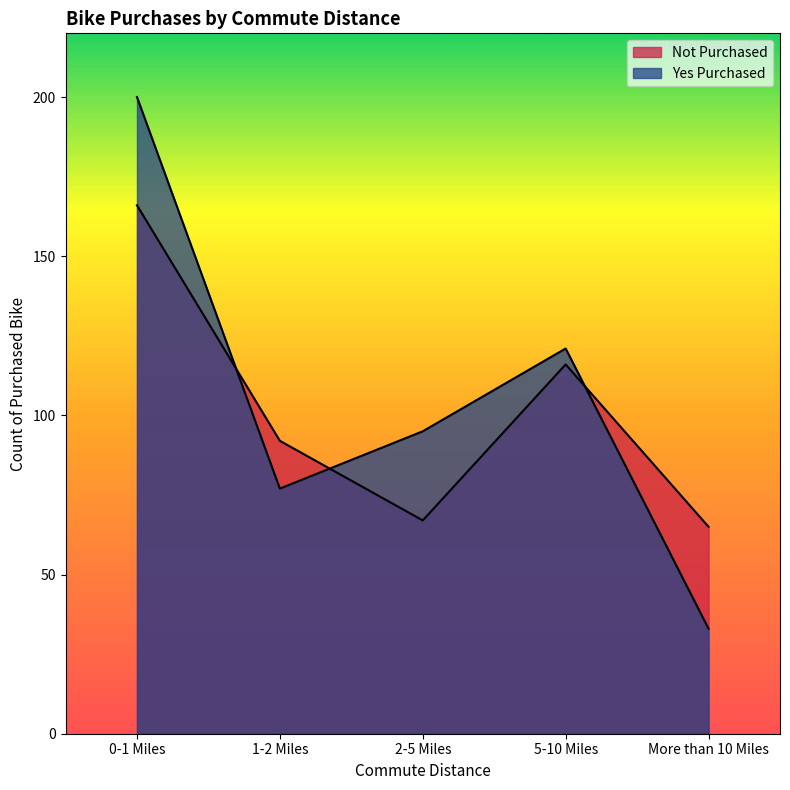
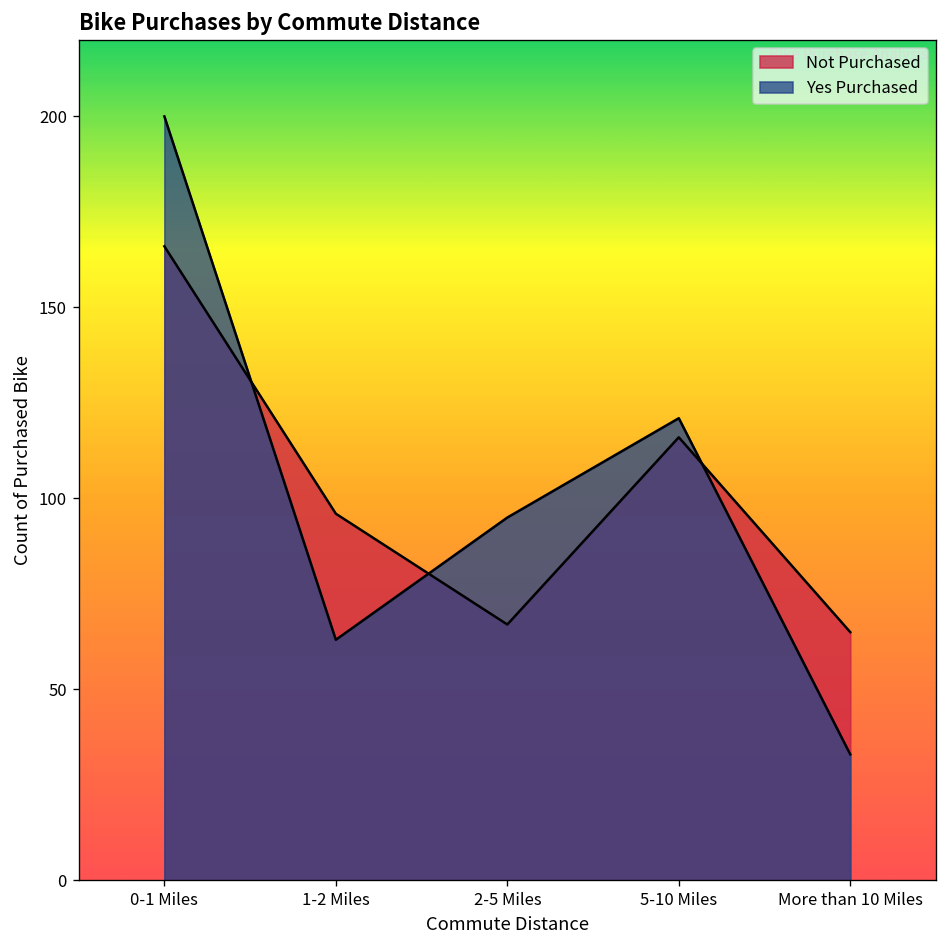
  {
    "Not Purchased": {
      "0-1 Miles": 166,
-     "1-2 Miles": 92,
+     "1-2 Miles": 96,
      "2-5 Miles": 67,
      "5-10 Miles": 116,
      "More than 10 Miles": 65
    },
    "Yes Purchased": {
      "0-1 Miles": 200,
-     "1-2 Miles": 77,
+     "1-2 Miles": 63,
      "2-5 Miles": 95,
      "5-10 Miles": 121,
      "More than 10 Miles": 33
    }
  }
